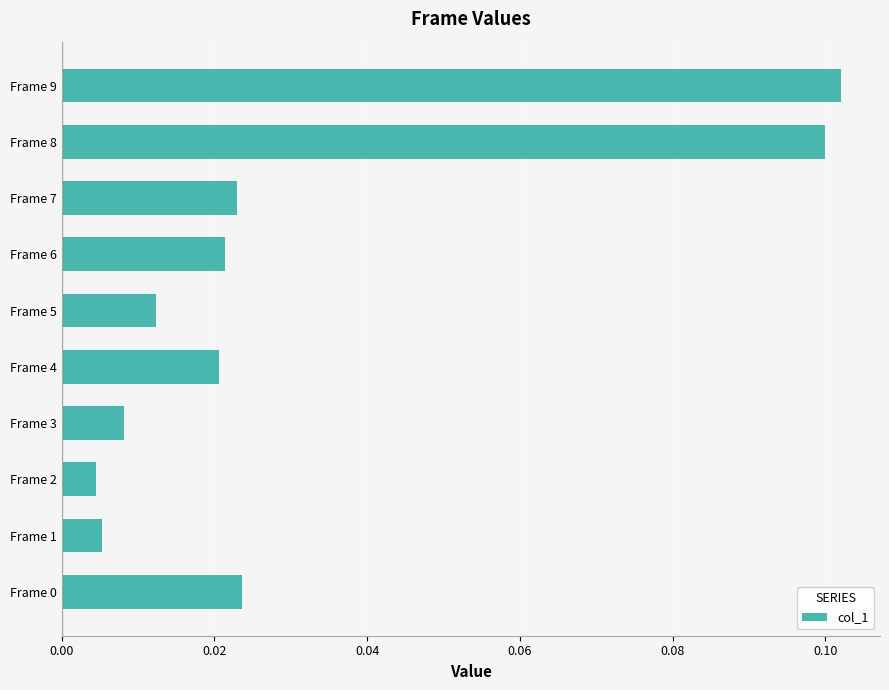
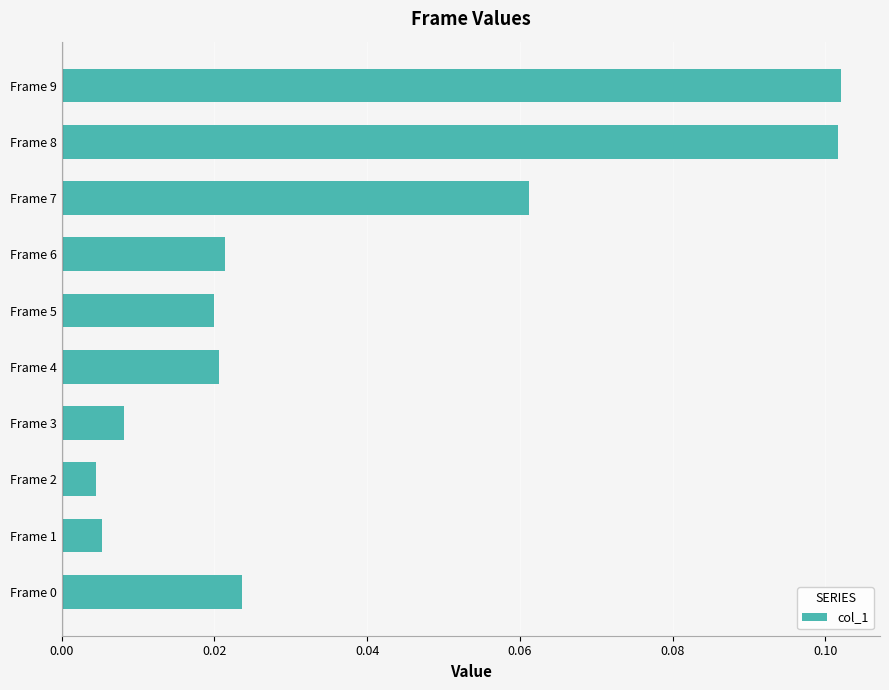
  {
    "Frame 9": 0.102,
-   "Frame 8": 0.100,
-   "Frame 7": 0.023,
+   "Frame 8": 0.102,
+   "Frame 7": 0.061,
    "Frame 6": 0.021,
-   "Frame 5": 0.012,
+   "Frame 5": 0.020,
    "Frame 4": 0.021,
    "Frame 3": 0.008,
    "Frame 2": 0.005,
    "Frame 1": 0.005,
    "Frame 0": 0.024
  }
